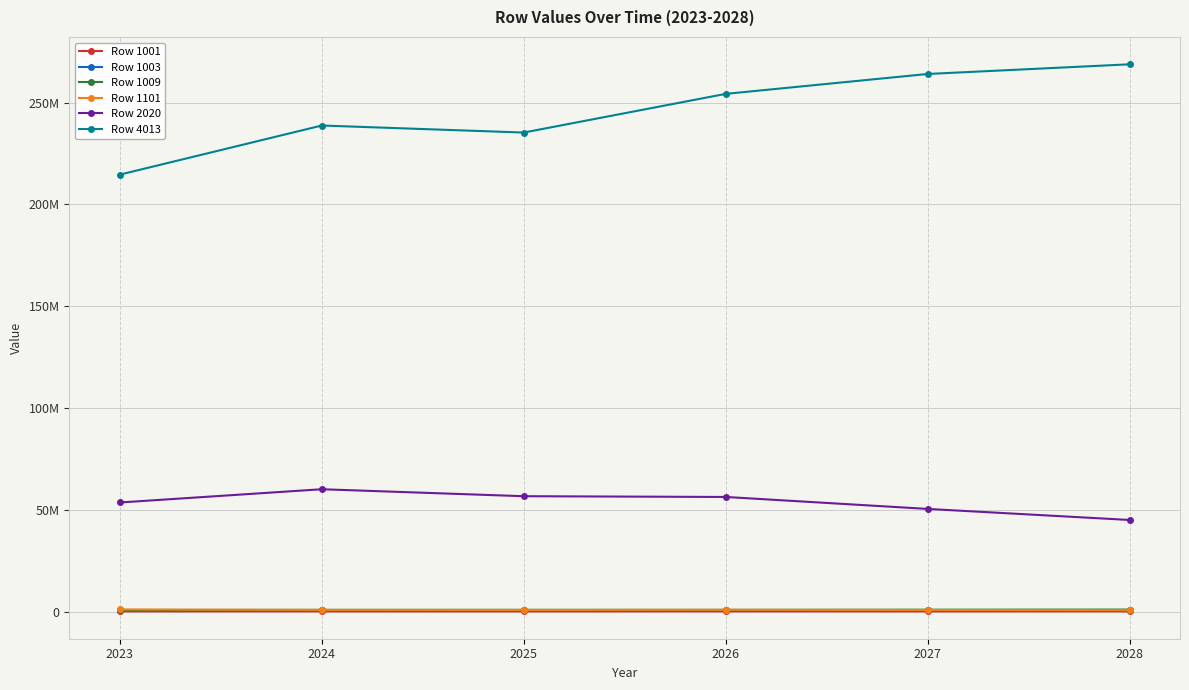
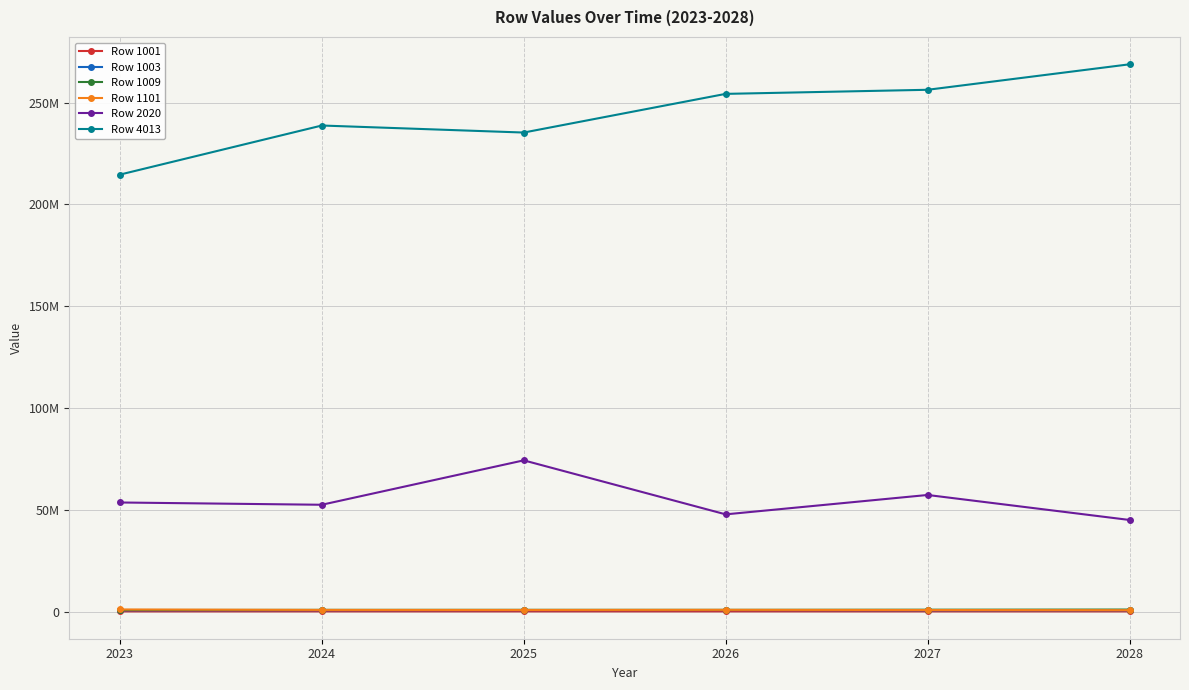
  {
    "Row 2020": {
      "2023": 54000000,
-     "2024": 60000000,
-     "2025": 57000000,
-     "2026": 56000000,
-     "2027": 50000000,
+     "2024": 52000000,
+     "2025": 74000000,
+     "2026": 48000000,
+     "2027": 57000000,
      "2028": 45000000
    },
    "Row 4013": {
      "2023": 215000000,
      "2024": 239000000,
      "2025": 235000000,
      "2026": 254000000,
-     "2027": 264000000,
+     "2027": 256000000,
      "2028": 269000000
    }
  }
